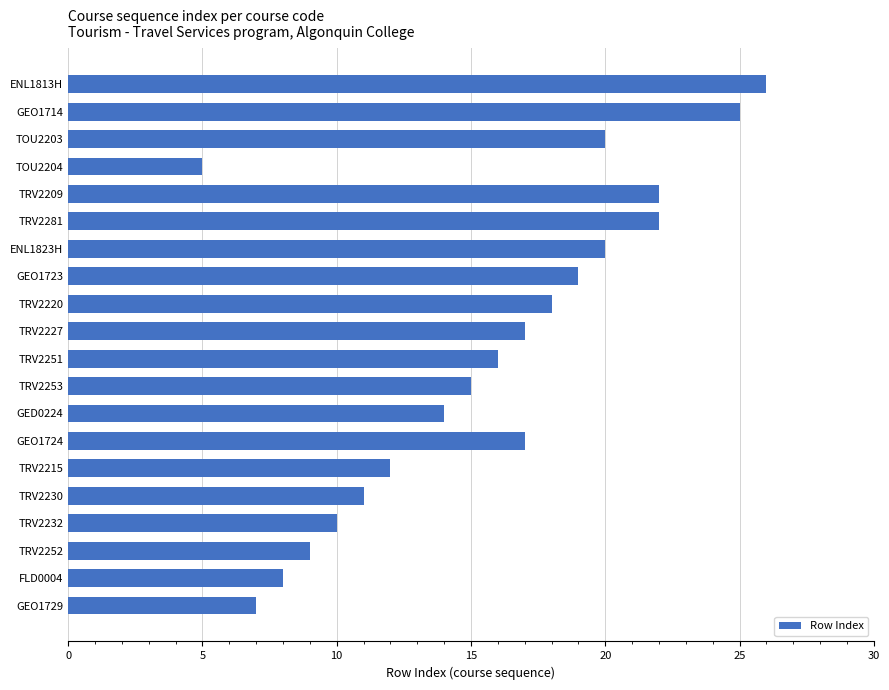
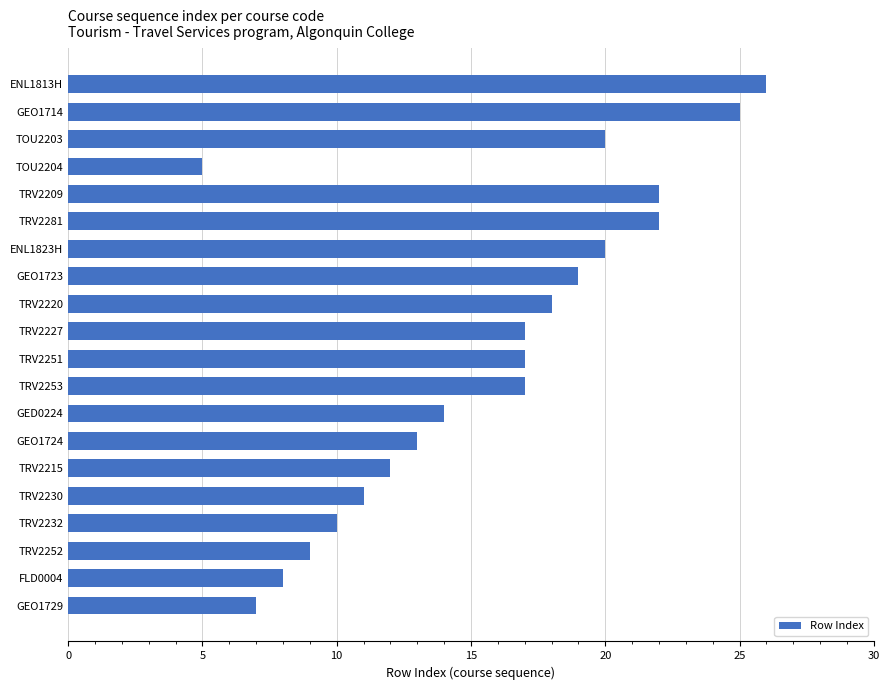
  {
    "ENL1813H": 26,
    "GEO1714": 25,
    "TOU2203": 20,
    "TOU2204": 5,
    "TRV2209": 22,
    "TRV2281": 22,
    "ENL1823H": 20,
    "GEO1723": 19,
    "TRV2220": 18,
    "TRV2227": 17,
-   "TRV2251": 16,
-   "TRV2253": 15,
+   "TRV2251": 17,
+   "TRV2253": 17,
    "GED0224": 14,
-   "GEO1724": 17,
+   "GEO1724": 13,
    "TRV2215": 12,
    "TRV2230": 11,
    "TRV2232": 10,
    "TRV2252": 9,
    "FLD0004": 8,
    "GEO1729": 7
  }
